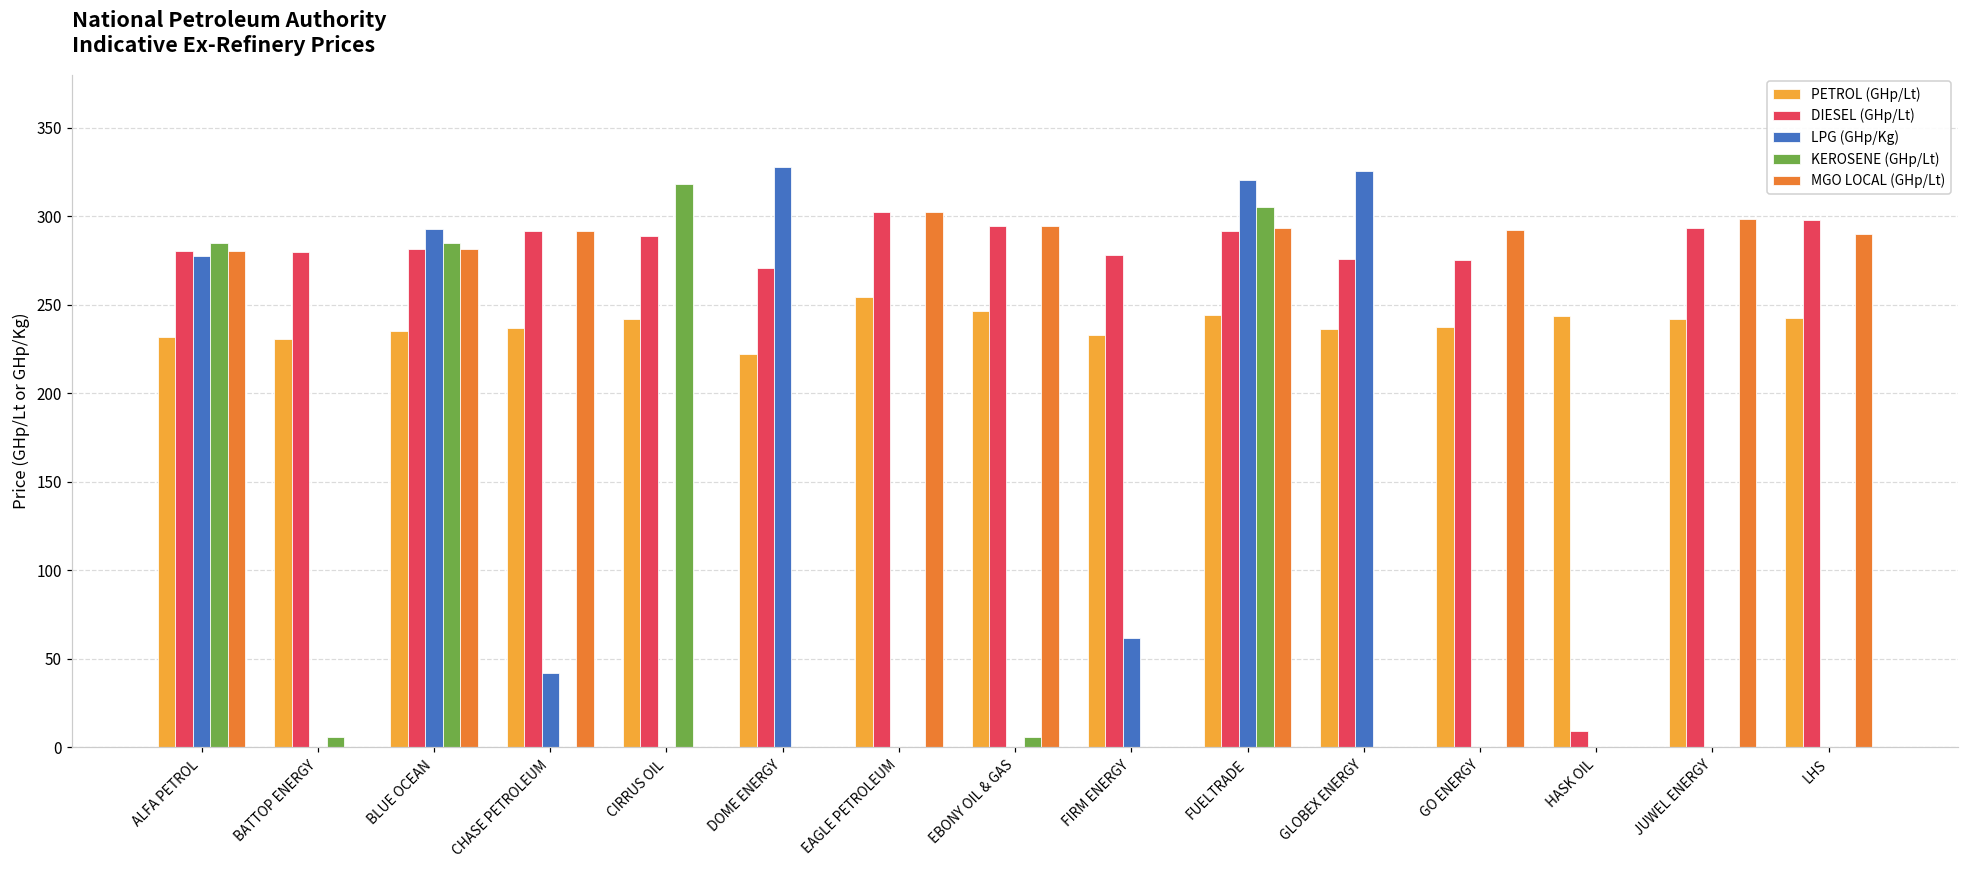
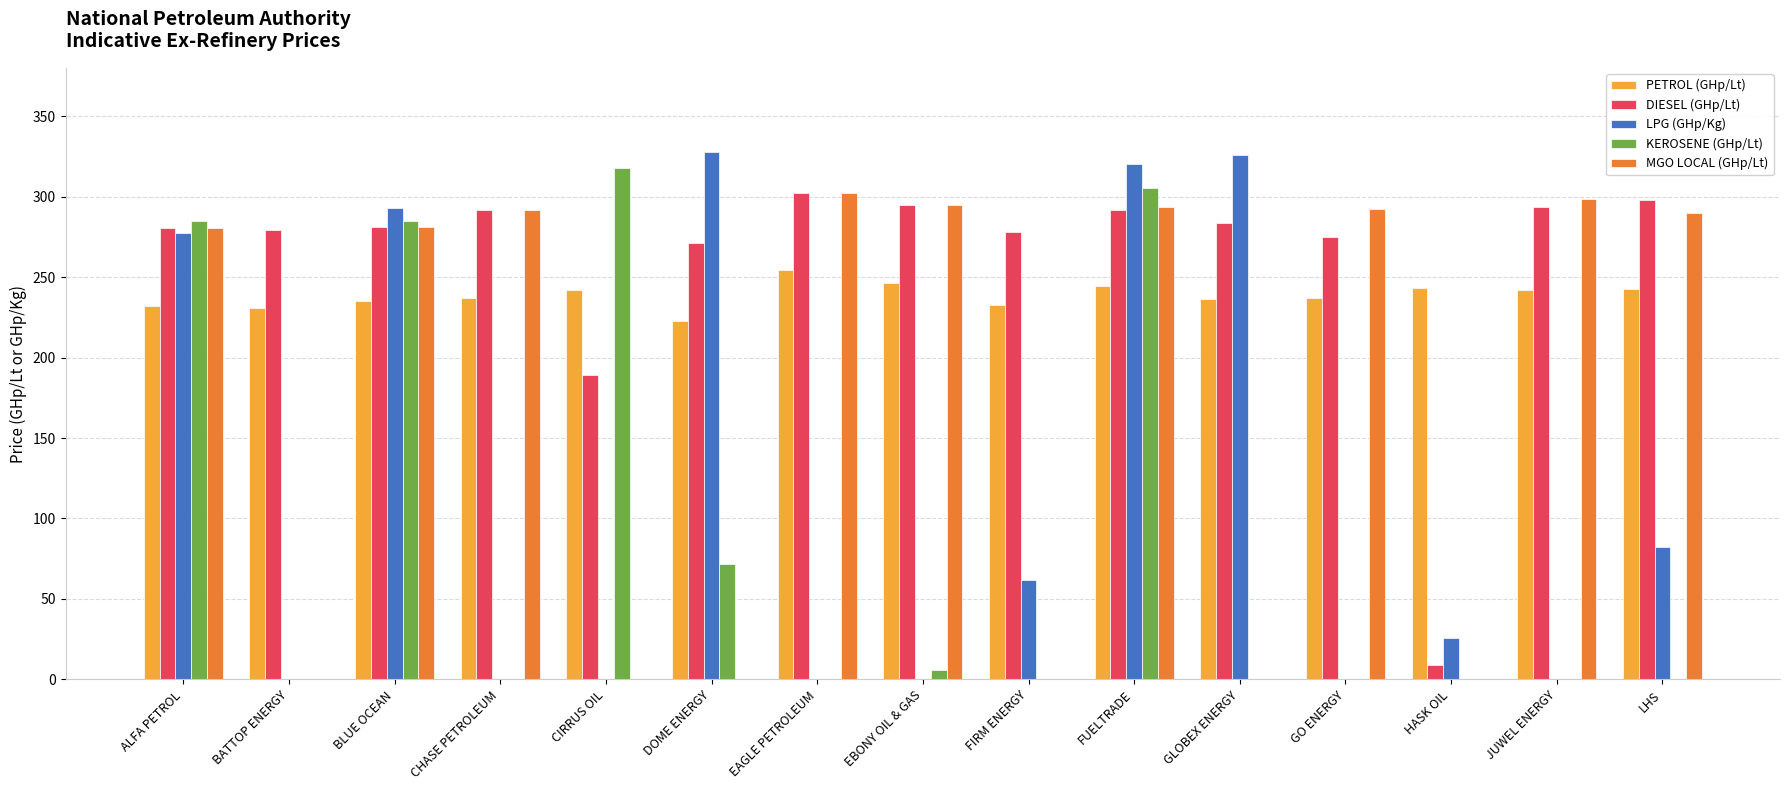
  {
    "DIESEL (GHp/Lt)": {
      "ALFA PETROL": 281,
      "BATTOP ENERGY": 280,
      "BLUE OCEAN": 281,
      "CHASE PETROLEUM": 292,
-     "CIRRUS OIL": 289,
+     "CIRRUS OIL": 189,
      "DOME ENERGY": 271,
      "EAGLE PETROLEUM": 302,
      "EBONY OIL & GAS": 295,
      "FIRM ENERGY": 278,
      "FUELTRADE": 292,
-     "GLOBEX ENERGY": 276,
+     "GLOBEX ENERGY": 284,
      "GO ENERGY": 275,
      "HASK OIL": 9,
      "JUWEL ENERGY": 294,
      "LHS": 298
    },
    "LPG (GHp/Kg)": {
      "ALFA PETROL": 278,
      "BATTOP ENERGY": 0,
      "BLUE OCEAN": 293,
-     "CHASE PETROLEUM": 42,
+     "CHASE PETROLEUM": 0,
      "CIRRUS OIL": 0,
      "DOME ENERGY": 328,
      "EAGLE PETROLEUM": 0,
      "EBONY OIL & GAS": 0,
      "FIRM ENERGY": 62,
      "FUELTRADE": 321,
      "GLOBEX ENERGY": 326,
      "GO ENERGY": 0,
-     "HASK OIL": 0,
+     "HASK OIL": 26,
      "JUWEL ENERGY": 0,
-     "LHS": 0
+     "LHS": 82
    },
    "KEROSENE (GHp/Lt)": {
      "ALFA PETROL": 285,
-     "BATTOP ENERGY": 6,
+     "BATTOP ENERGY": 0,
      "BLUE OCEAN": 285,
      "CHASE PETROLEUM": 0,
      "CIRRUS OIL": 318,
-     "DOME ENERGY": 0,
+     "DOME ENERGY": 72,
      "EAGLE PETROLEUM": 0,
      "EBONY OIL & GAS": 6,
      "FIRM ENERGY": 0,
      "FUELTRADE": 305,
      "GLOBEX ENERGY": 0,
      "GO ENERGY": 0,
      "HASK OIL": 0,
      "JUWEL ENERGY": 0,
      "LHS": 0
    }
  }
